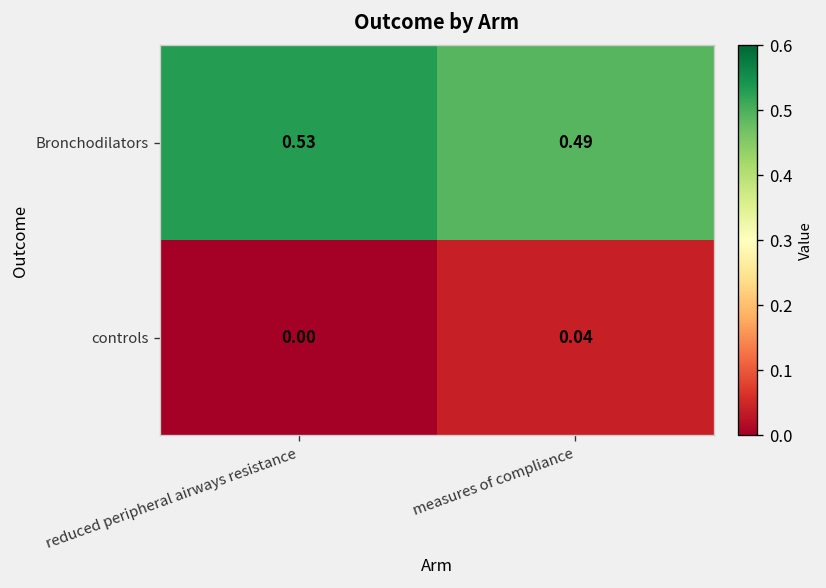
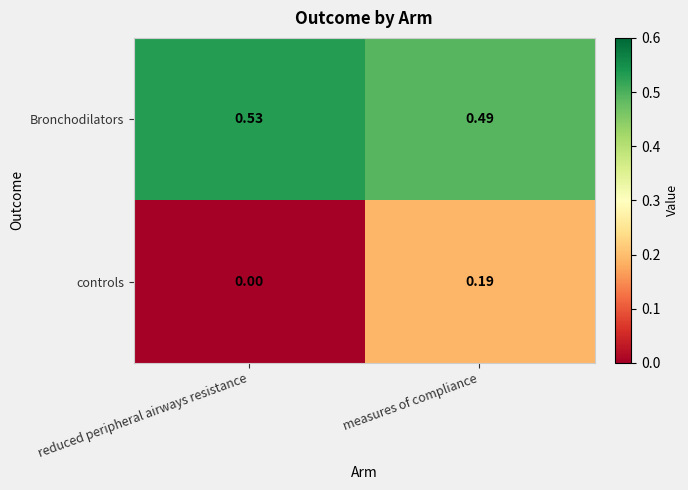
  {
    "Bronchodilators": {
      "reduced peripheral airways resistance": 0.53,
      "measures of compliance": 0.49
    },
    "controls": {
      "reduced peripheral airways resistance": 0.00,
-     "measures of compliance": 0.04
+     "measures of compliance": 0.19
    }
  }
